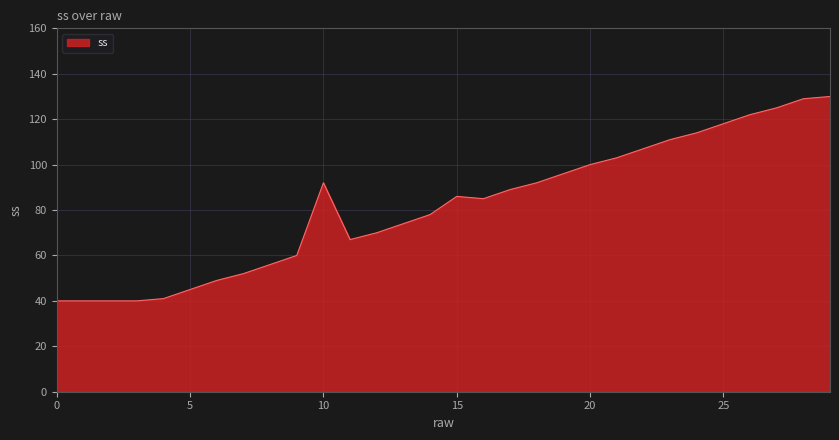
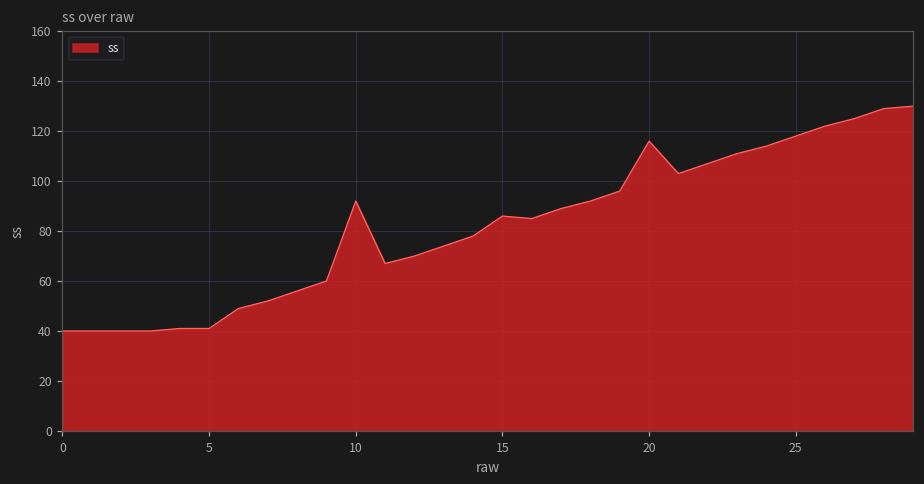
  {
    "0": 40,
-   "5": 45,
+   "5": 41,
    "10": 92,
    "15": 86,
-   "20": 100,
+   "20": 116,
    "25": 118
  }
